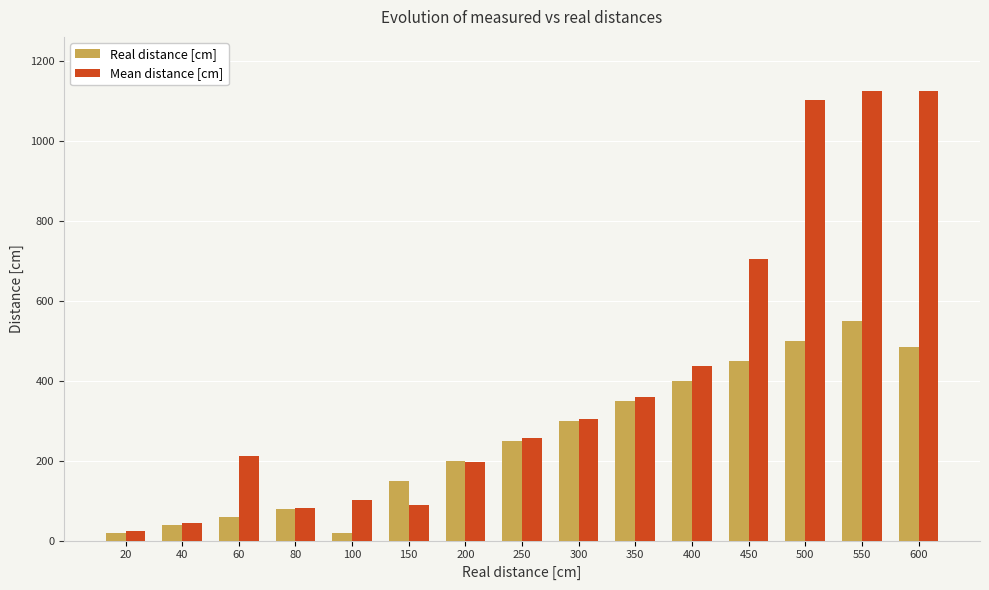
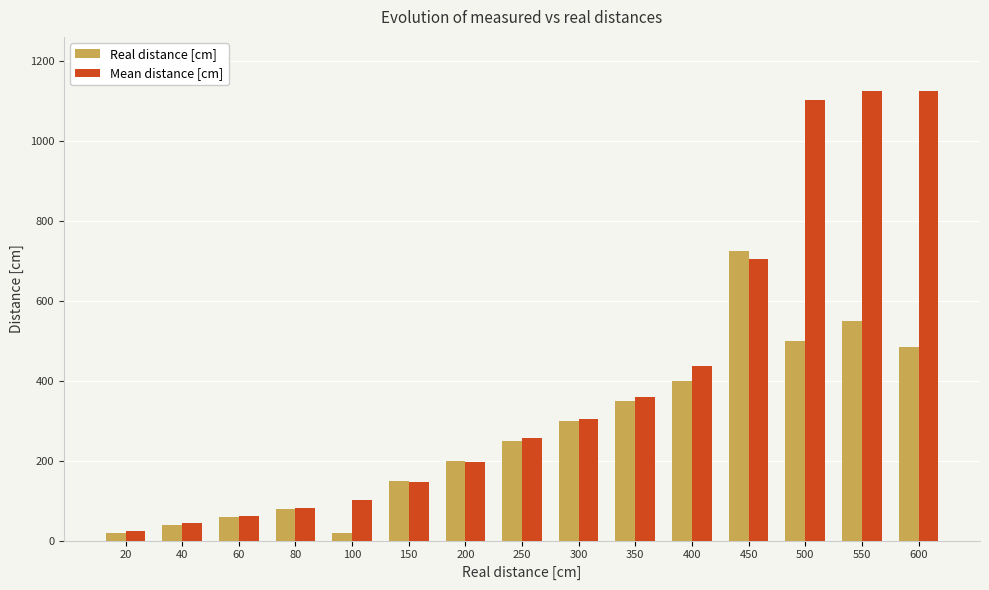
  {
    "Real distance [cm]": {
      "20": 20,
      "40": 40,
      "60": 60,
      "80": 80,
      "100": 20,
      "150": 150,
      "200": 200,
      "250": 250,
      "300": 300,
      "350": 350,
      "400": 400,
-     "450": 450,
+     "450": 730,
      "500": 500,
      "550": 550,
      "600": 490
    },
    "Mean distance [cm]": {
      "20": 20,
      "40": 40,
-     "60": 210,
+     "60": 60,
      "80": 80,
      "100": 100,
-     "150": 90,
+     "150": 150,
      "200": 200,
      "250": 260,
      "300": 300,
      "350": 360,
      "400": 440,
      "450": 700,
      "500": 1100,
      "550": 1130,
      "600": 1130
    }
  }
